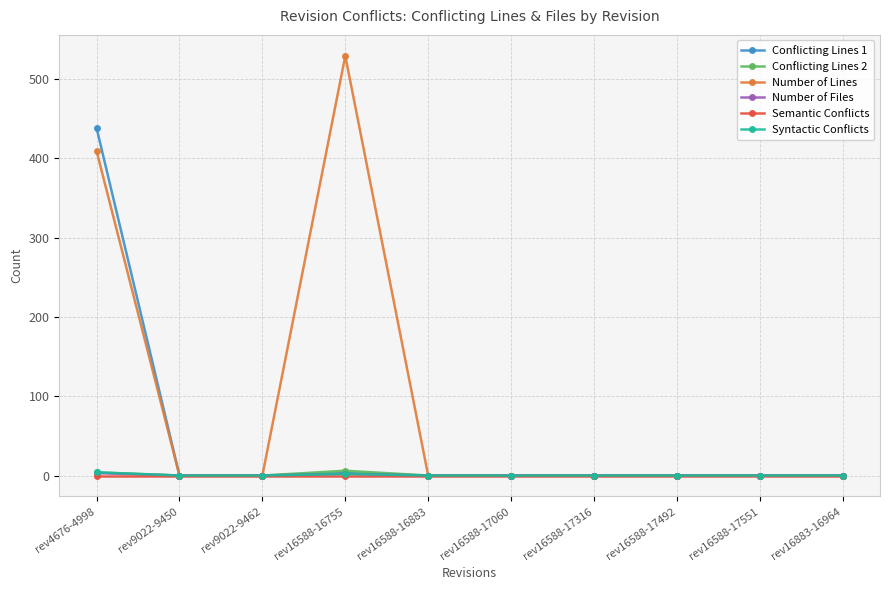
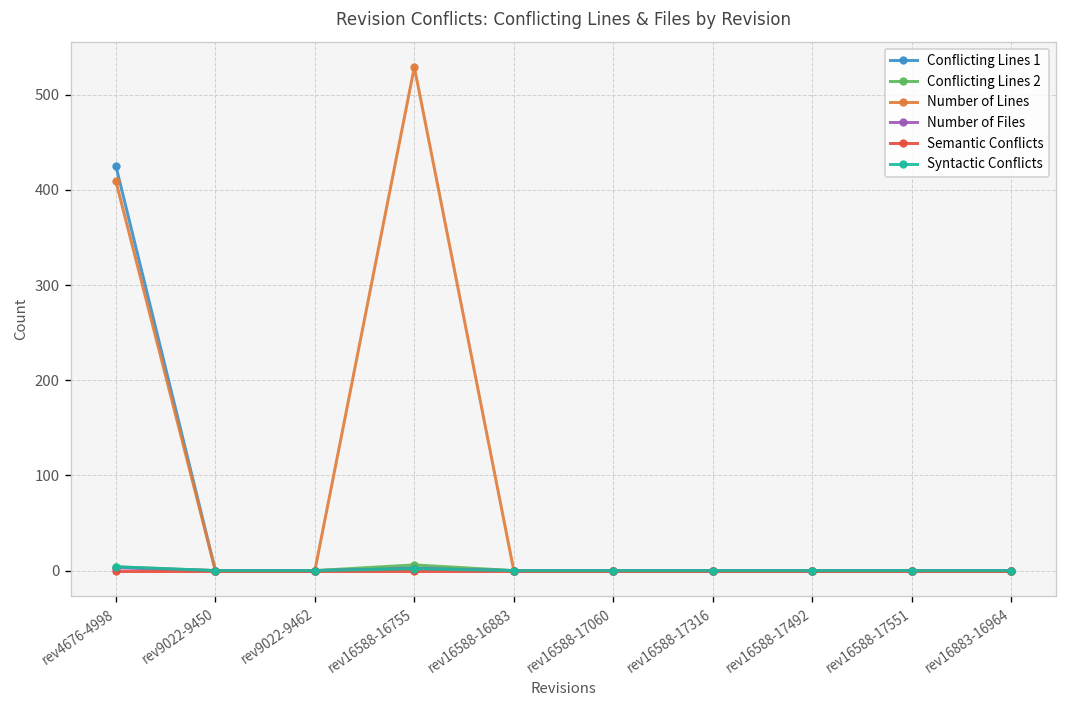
  {
    "Conflicting Lines 1": {
-     "rev4676-4998": 440
+     "rev4676-4998": 430
    }
  }
